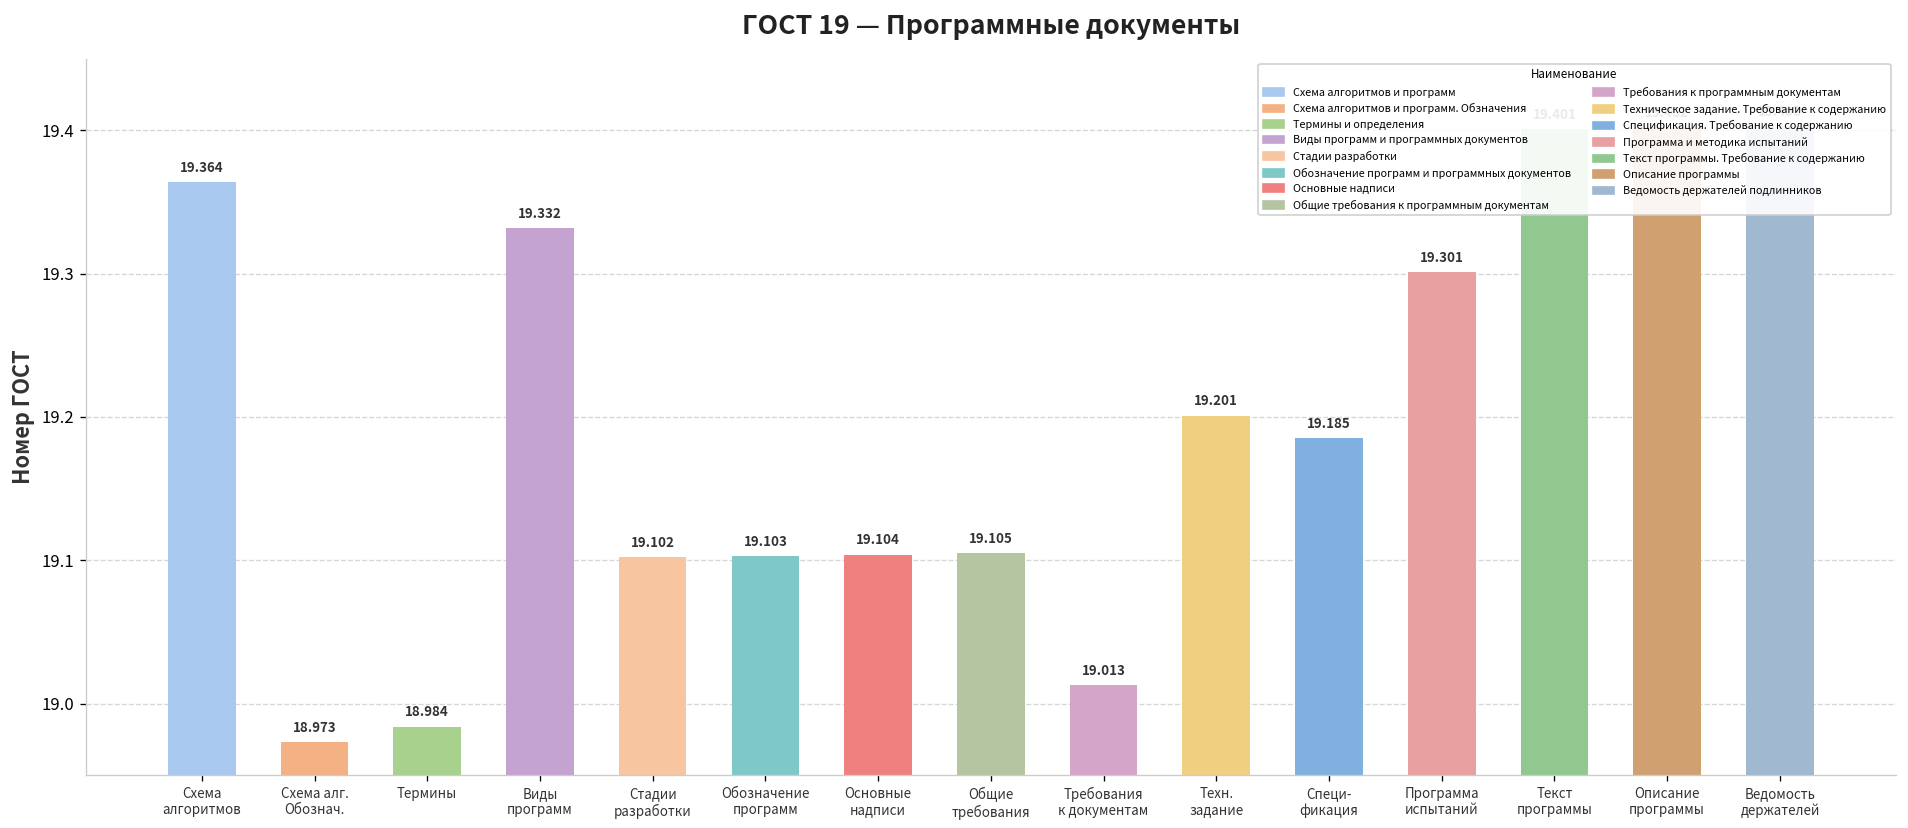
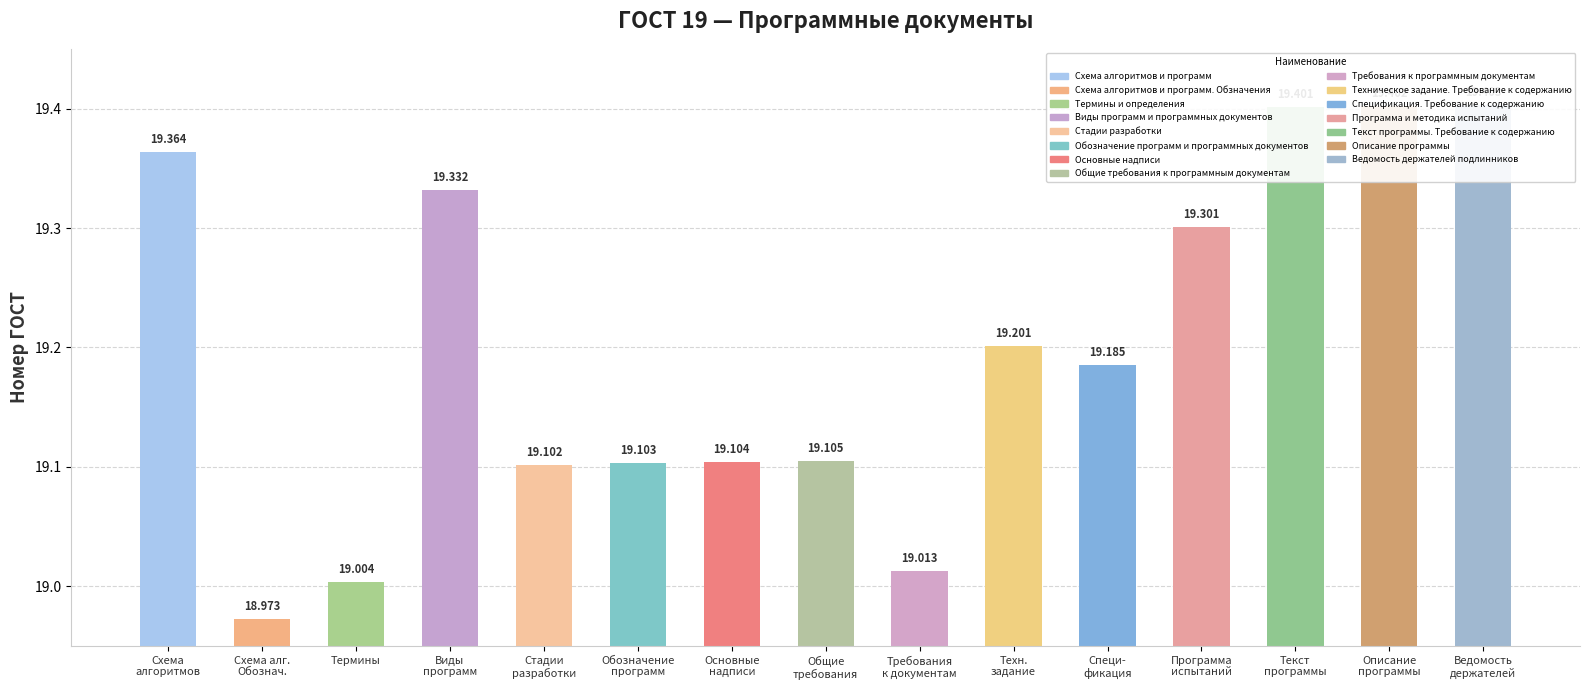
  {
    "Схема алгоритмов": 19.364,
    "Схема алг. Обознач.": 18.973,
-   "Термины": 18.984,
+   "Термины": 19.004,
    "Виды программ": 19.332,
    "Стадии разработки": 19.102,
    "Обозначение программ": 19.103,
    "Основные надписи": 19.104,
    "Общие требования": 19.105,
    "Требования к документам": 19.013,
    "Техн. задание": 19.201,
    "Специ- фикация": 19.185,
    "Программа испытаний": 19.301
  }
